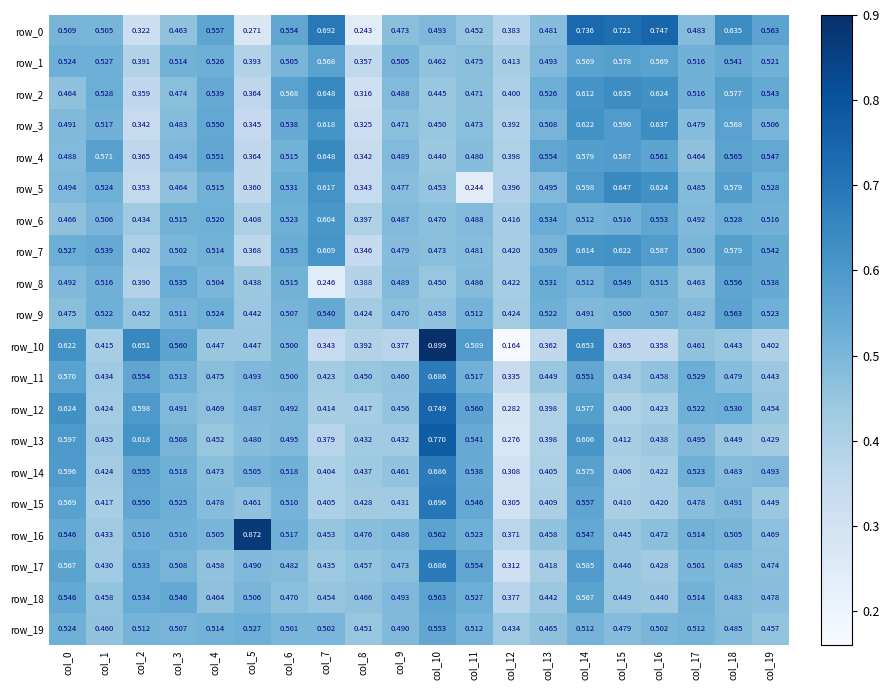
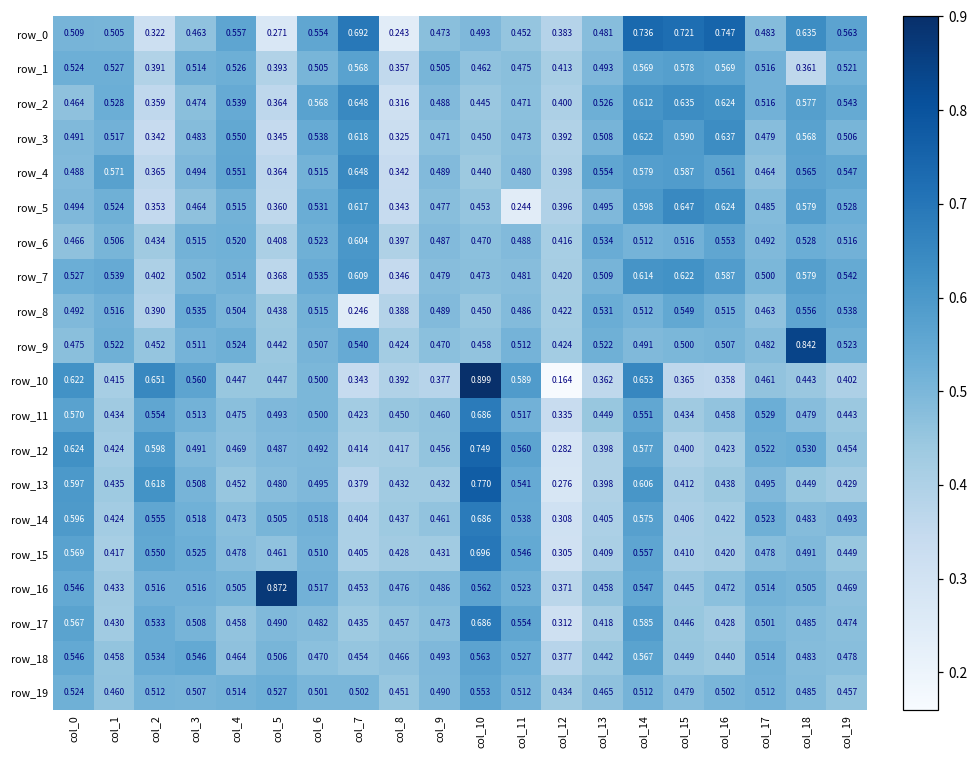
  {
    "row_1": {
      "col_0": 0.524,
      "col_1": 0.527,
      "col_2": 0.391,
      "col_3": 0.514,
      "col_4": 0.526,
      "col_5": 0.393,
      "col_6": 0.505,
      "col_7": 0.568,
      "col_8": 0.357,
      "col_9": 0.505,
      "col_10": 0.462,
      "col_11": 0.475,
      "col_12": 0.413,
      "col_13": 0.493,
      "col_14": 0.569,
      "col_15": 0.578,
      "col_16": 0.569,
      "col_17": 0.516,
-     "col_18": 0.541,
+     "col_18": 0.361,
      "col_19": 0.521
    },
    "row_9": {
      "col_0": 0.475,
      "col_1": 0.522,
      "col_2": 0.452,
      "col_3": 0.511,
      "col_4": 0.524,
      "col_5": 0.442,
      "col_6": 0.507,
      "col_7": 0.540,
      "col_8": 0.424,
      "col_9": 0.470,
      "col_10": 0.458,
      "col_11": 0.512,
      "col_12": 0.424,
      "col_13": 0.522,
      "col_14": 0.491,
      "col_15": 0.500,
      "col_16": 0.507,
      "col_17": 0.482,
-     "col_18": 0.563,
+     "col_18": 0.842,
      "col_19": 0.523
    }
  }
